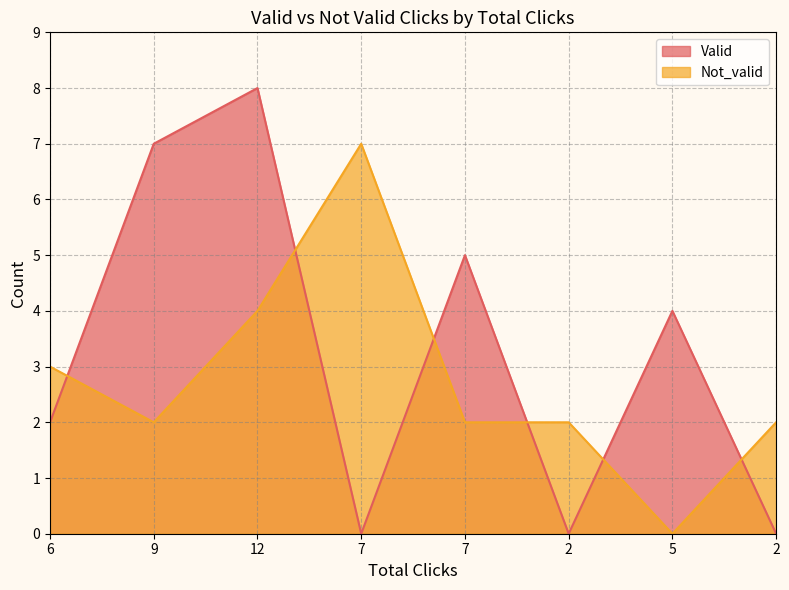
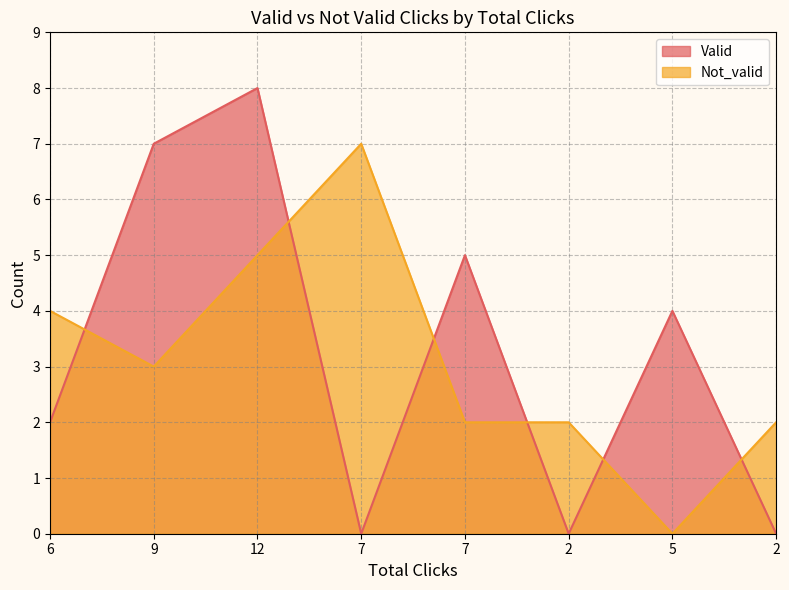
  {
    "Valid": {
      "6": 2,
      "9": 7,
      "12": 8,
      "5": 4
    },
    "Not_valid": {
-     "6": 3,
-     "9": 2,
-     "12": 4,
+     "6": 4,
+     "9": 3,
+     "12": 5,
      "5": 0
    }
  }
